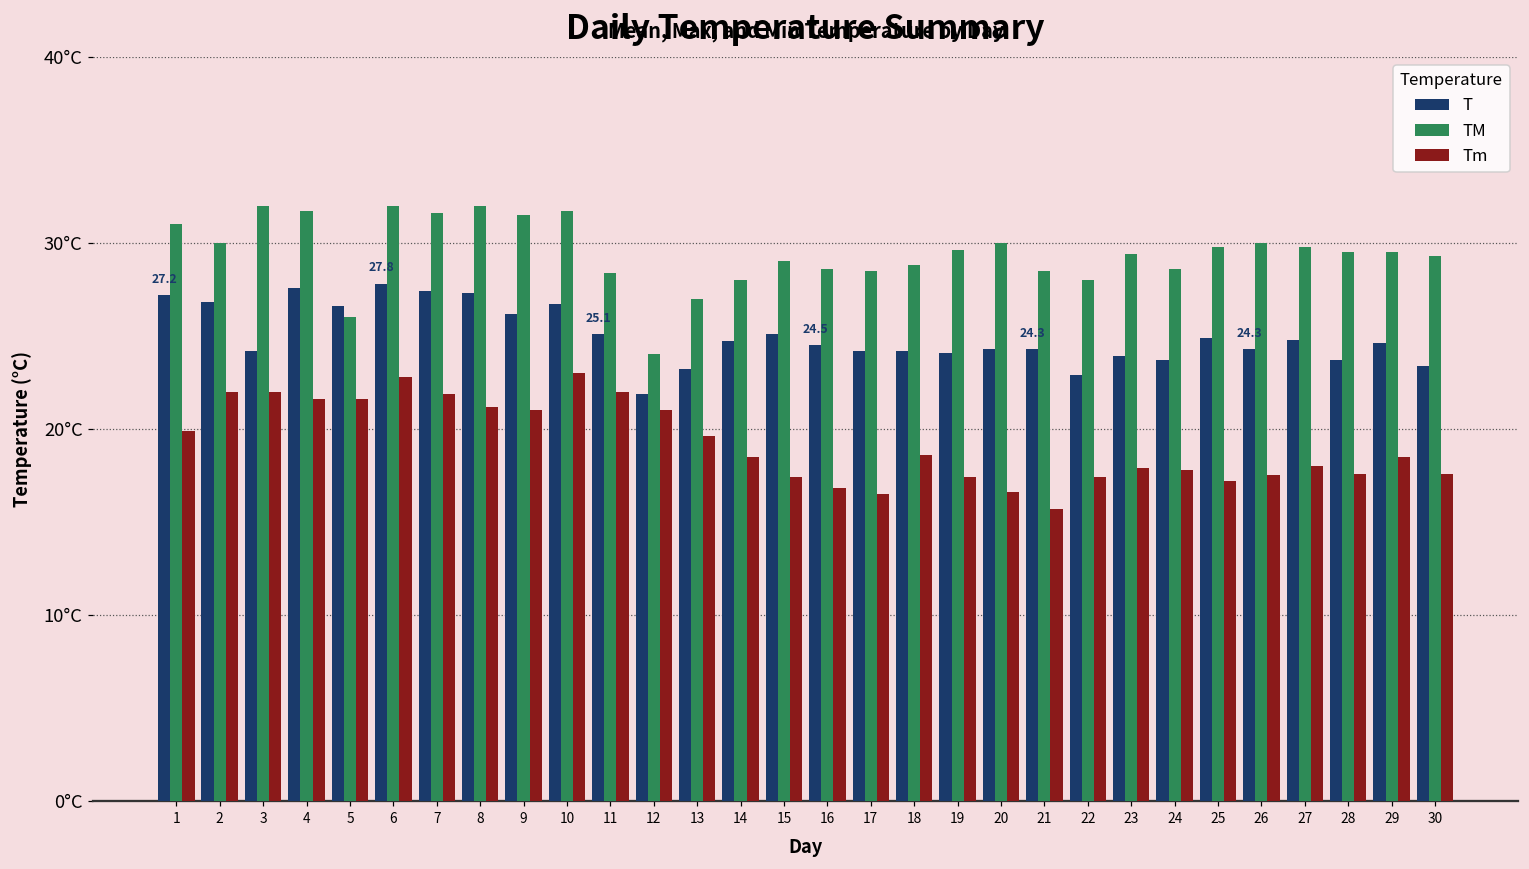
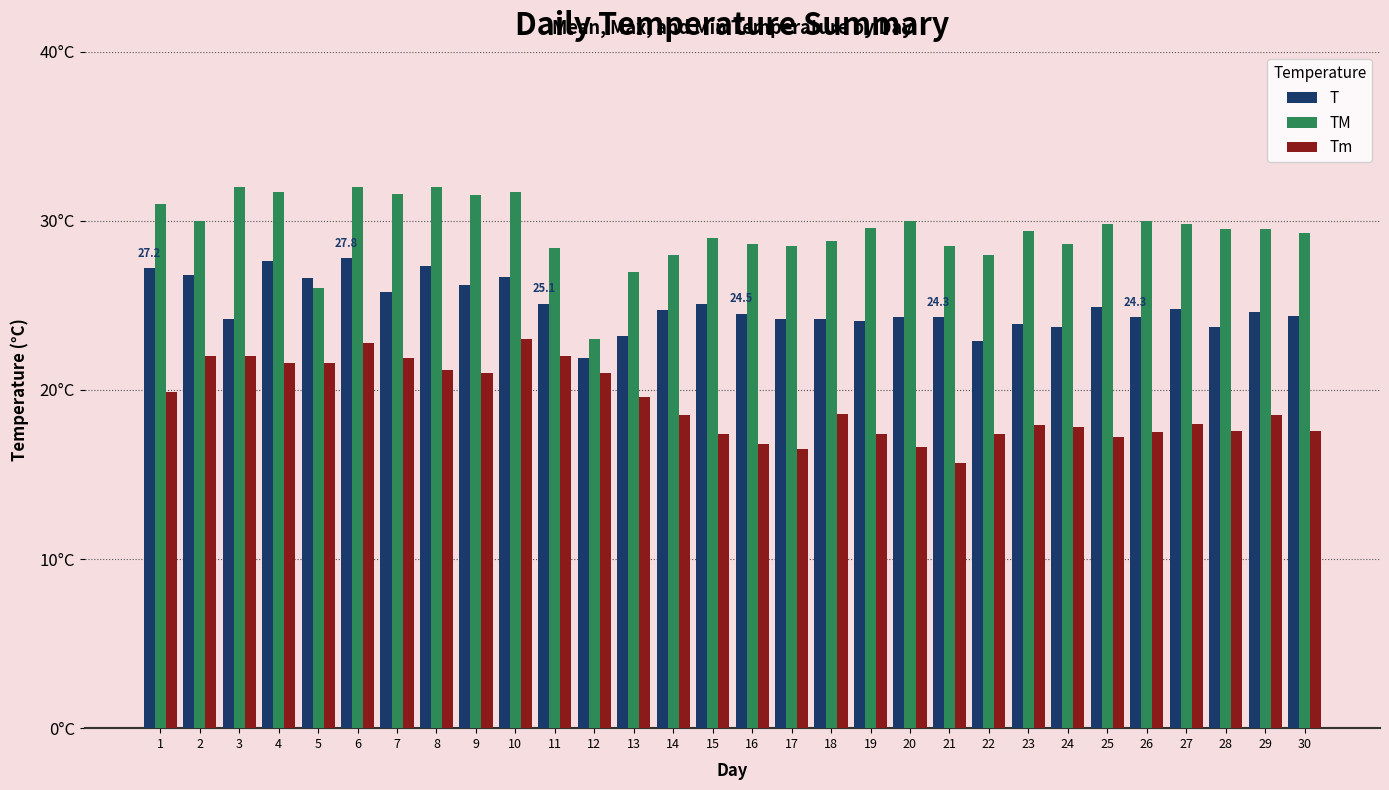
  {
    "T": {
      "2": "26.8°C",
      "3": "24.2°C",
      "4": "27.6°C",
      "5": "26.6°C",
-     "7": "27.4°C",
+     "7": "25.8°C",
      "8": "27.3°C",
      "9": "26.2°C",
      "10": "26.7°C",
      "12": "21.9°C",
      "13": "23.2°C",
      "14": "24.7°C",
      "15": "25.1°C",
      "17": "24.2°C",
      "18": "24.2°C",
      "19": "24.1°C",
      "20": "24.3°C",
      "22": "22.9°C",
      "23": "23.9°C",
      "24": "23.7°C",
      "25": "24.9°C",
      "27": "24.8°C",
      "28": "23.7°C",
      "29": "24.6°C",
-     "30": "23.4°C"
+     "30": "24.4°C"
    },
    "TM": {
      "1": "31°C",
      "2": "30°C",
      "3": "32°C",
      "4": "31.7°C",
      "5": "26°C",
      "6": "32°C",
      "7": "31.6°C",
      "8": "32°C",
      "9": "31.5°C",
      "10": "31.7°C",
      "11": "28.4°C",
-     "12": "24°C",
+     "12": "23°C",
      "13": "27°C",
      "14": "28°C",
      "15": "29°C",
      "16": "28.6°C",
      "17": "28.5°C",
      "18": "28.8°C",
      "19": "29.6°C",
      "20": "30°C",
      "21": "28.5°C",
      "22": "28°C",
      "23": "29.4°C",
      "24": "28.6°C",
      "25": "29.8°C",
      "26": "30°C",
      "27": "29.8°C",
      "28": "29.5°C",
      "29": "29.5°C",
      "30": "29.3°C"
    },
    "Tm": {
      "1": "19.9°C",
      "2": "22.0°C",
      "3": "22.0°C",
      "4": "21.6°C",
      "5": "21.6°C",
      "6": "22.8°C",
      "7": "21.9°C",
      "8": "21.2°C",
      "9": "21.0°C",
      "10": "23.0°C",
      "11": "22.0°C",
      "12": "21.0°C",
      "13": "19.6°C",
      "14": "18.5°C",
      "15": "17.4°C",
      "16": "16.8°C",
      "17": "16.5°C",
      "18": "18.6°C",
      "19": "17.4°C",
      "20": "16.6°C",
      "21": "15.7°C",
      "22": "17.4°C",
      "23": "17.9°C",
      "24": "17.8°C",
      "25": "17.2°C",
      "26": "17.5°C",
      "27": "18.0°C",
      "28": "17.6°C",
      "29": "18.5°C",
      "30": "17.6°C"
    }
  }
